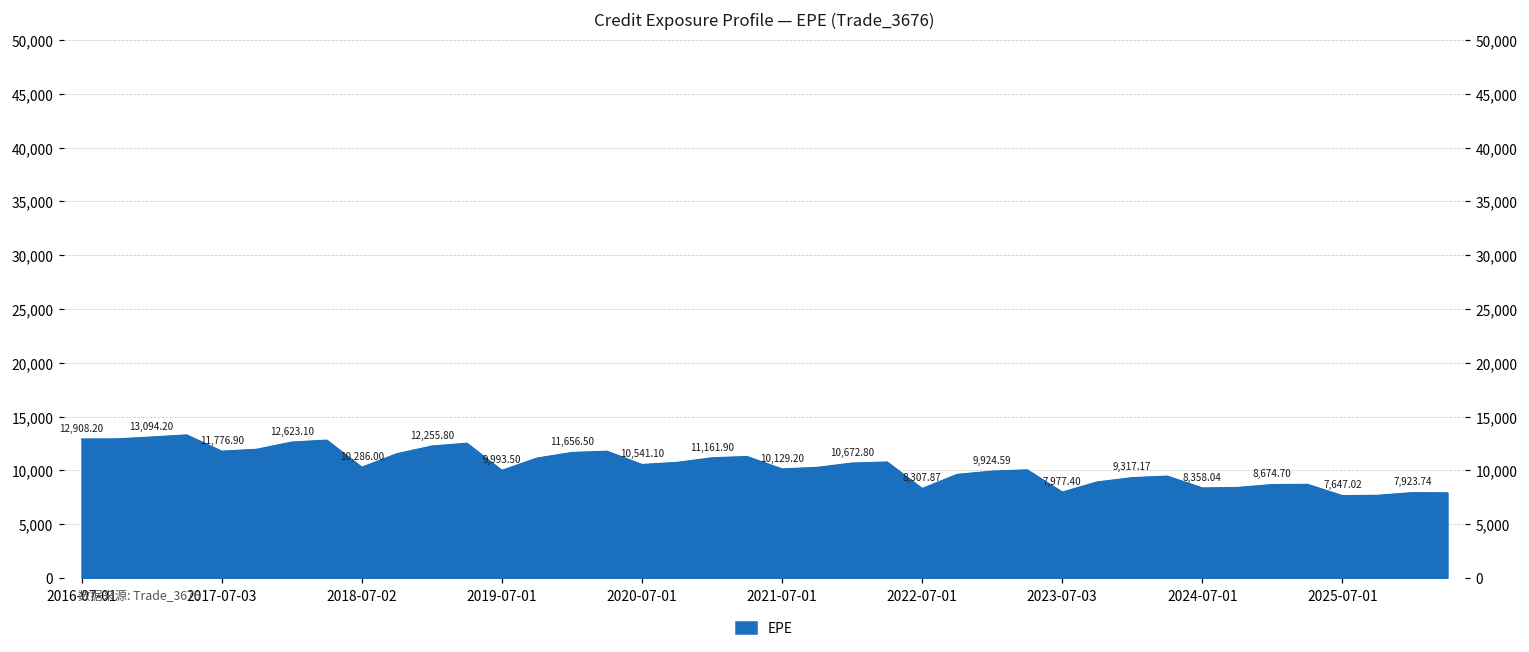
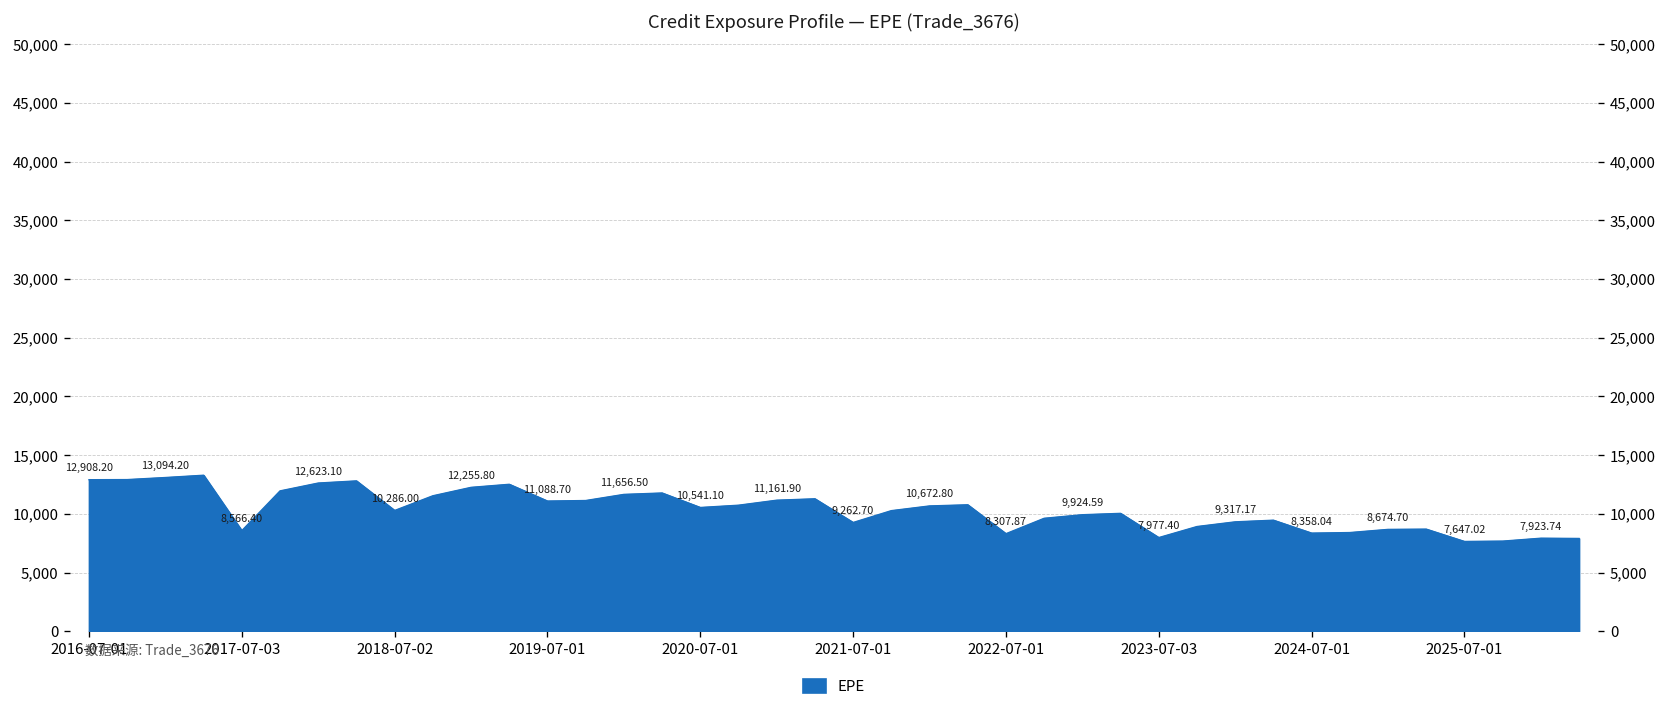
  {
    "2016-07-01": "12,908.20",
-   "2017-07-03": "11,776.90",
+   "2017-07-03": "8,566.40",
    "2018-07-02": "10,286.00",
-   "2019-07-01": "9,993.50",
+   "2019-07-01": "11,088.70",
    "2020-07-01": "10,541.10",
-   "2021-07-01": "10,129.20",
+   "2021-07-01": "9,262.70",
    "2022-07-01": "8,307.87",
    "2023-07-03": "7,977.40",
    "2024-07-01": "8,358.04",
    "2025-07-01": "7,647.02"
  }
